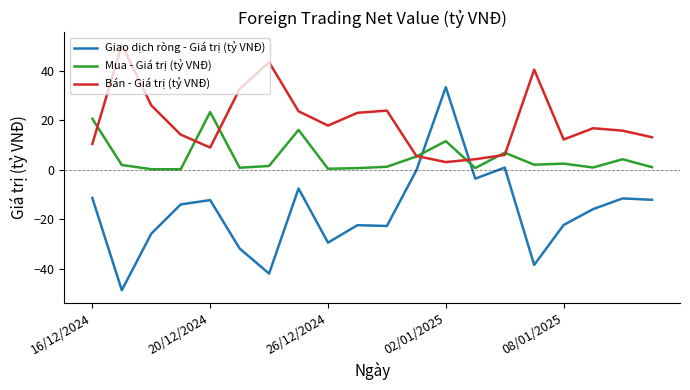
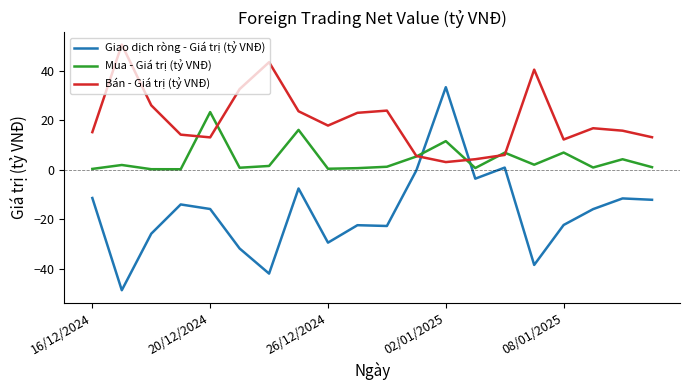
  {
    "Giao dịch ròng - Giá trị (tỷ VNĐ)": {
      "16/12/2024": -11,
-     "20/12/2024": -12,
+     "20/12/2024": -16,
      "26/12/2024": -29,
      "02/01/2025": 33,
      "08/01/2025": -22
    },
    "Mua - Giá trị (tỷ VNĐ)": {
-     "16/12/2024": 21,
+     "16/12/2024": 0,
      "20/12/2024": 23,
      "26/12/2024": 0,
      "02/01/2025": 12,
-     "08/01/2025": 3
+     "08/01/2025": 7
    },
    "Bán - Giá trị (tỷ VNĐ)": {
-     "16/12/2024": 10,
-     "20/12/2024": 9,
+     "16/12/2024": 15,
+     "20/12/2024": 13,
      "26/12/2024": 18,
      "02/01/2025": 3,
      "08/01/2025": 12
    }
  }
